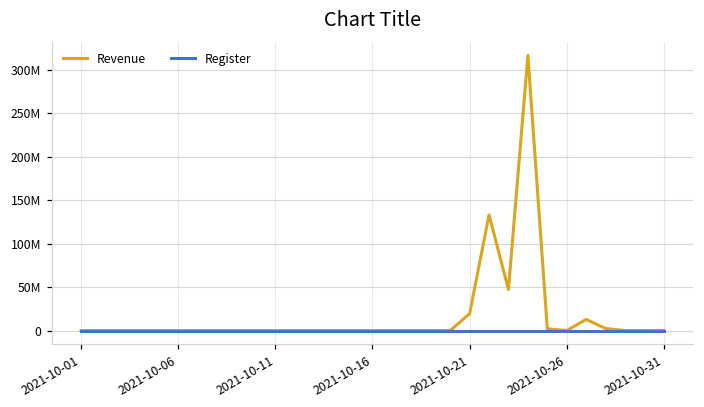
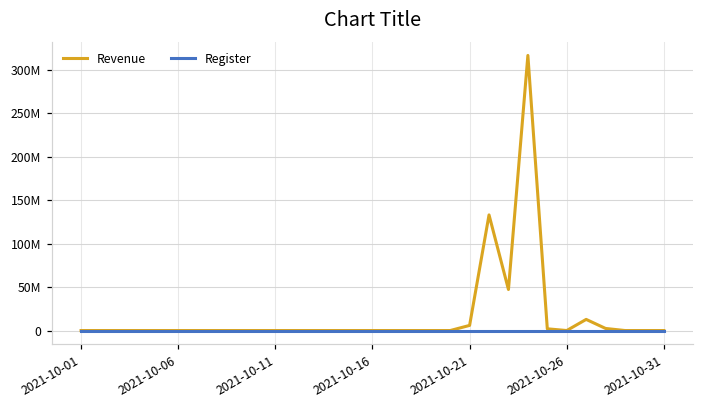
  {
    "Revenue": {
-     "2021-10-21": 20000000
+     "2021-10-21": 10000000
    },
    "Register": {
      "2021-10-21": 0
    }
  }
